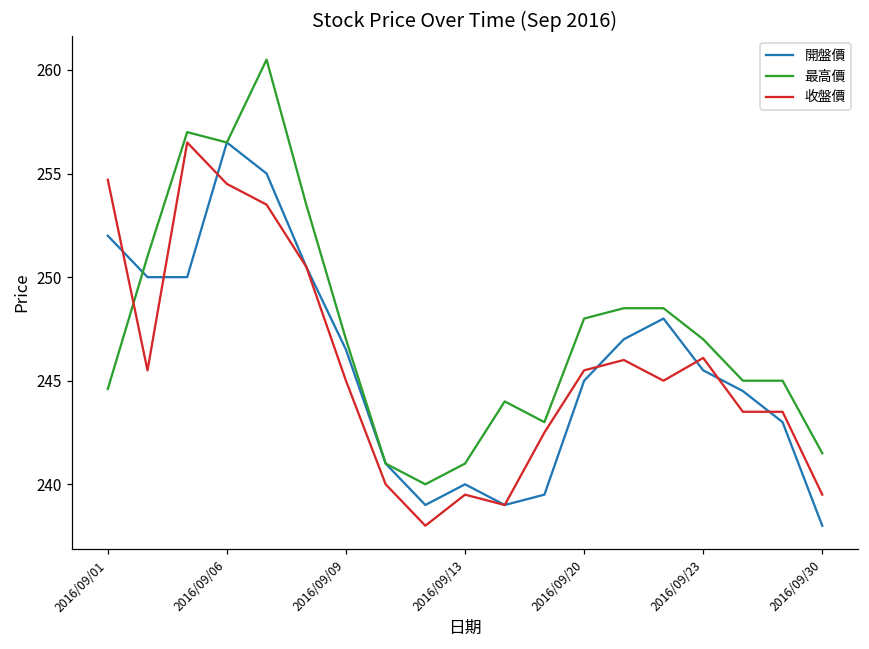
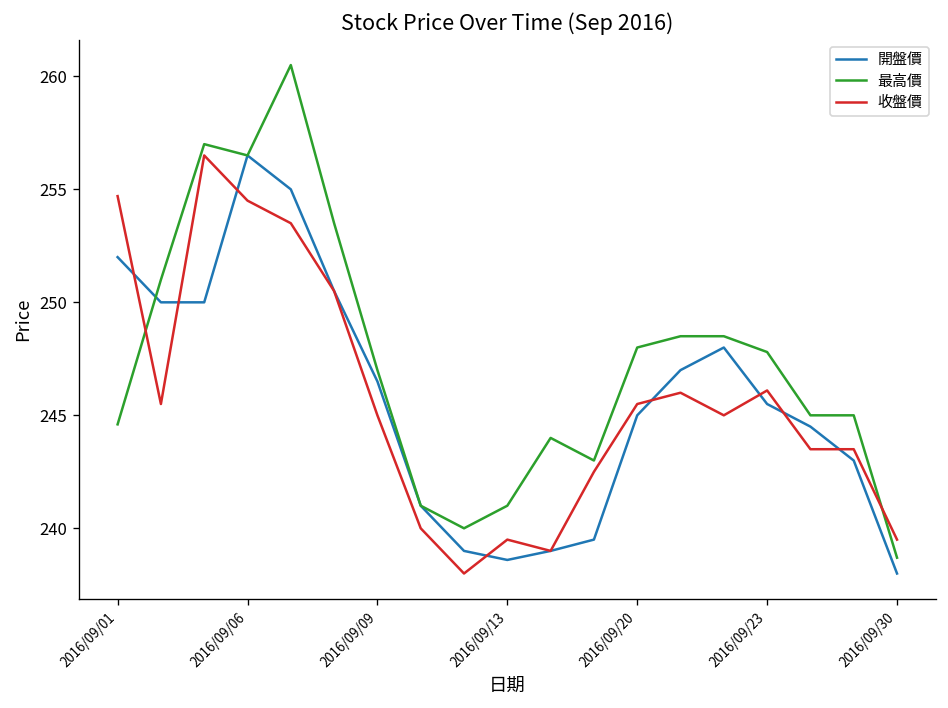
  {
    "開盤價": {
      "2016/09/01": 252.0,
      "2016/09/09": 246.5,
-     "2016/09/13": 240.0,
+     "2016/09/13": 238.6,
      "2016/09/20": 245.0,
      "2016/09/23": 245.5,
      "2016/09/30": 238.0
    },
    "最高價": {
      "2016/09/01": 244.6,
      "2016/09/09": 247.0,
      "2016/09/13": 241.0,
      "2016/09/20": 248.0,
-     "2016/09/23": 247.0,
-     "2016/09/30": 241.5
+     "2016/09/23": 247.8,
+     "2016/09/30": 238.7
    },
    "收盤價": {
      "2016/09/01": 254.7,
      "2016/09/06": 254.5,
      "2016/09/09": 245.0,
      "2016/09/13": 239.5,
      "2016/09/20": 245.5,
      "2016/09/23": 246.1,
      "2016/09/30": 239.5
    }
  }
